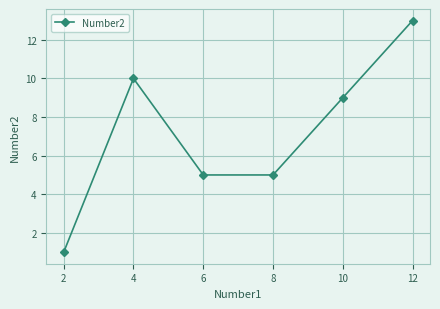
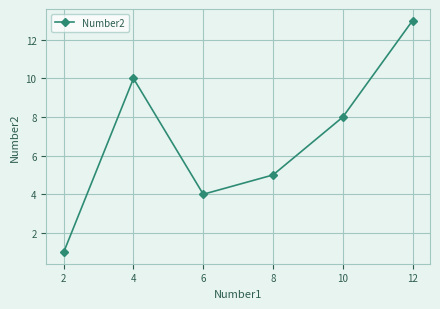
  {
    "2": 1,
    "4": 10,
-   "6": 5,
+   "6": 4,
    "8": 5,
-   "10": 9,
+   "10": 8,
    "12": 13
  }
